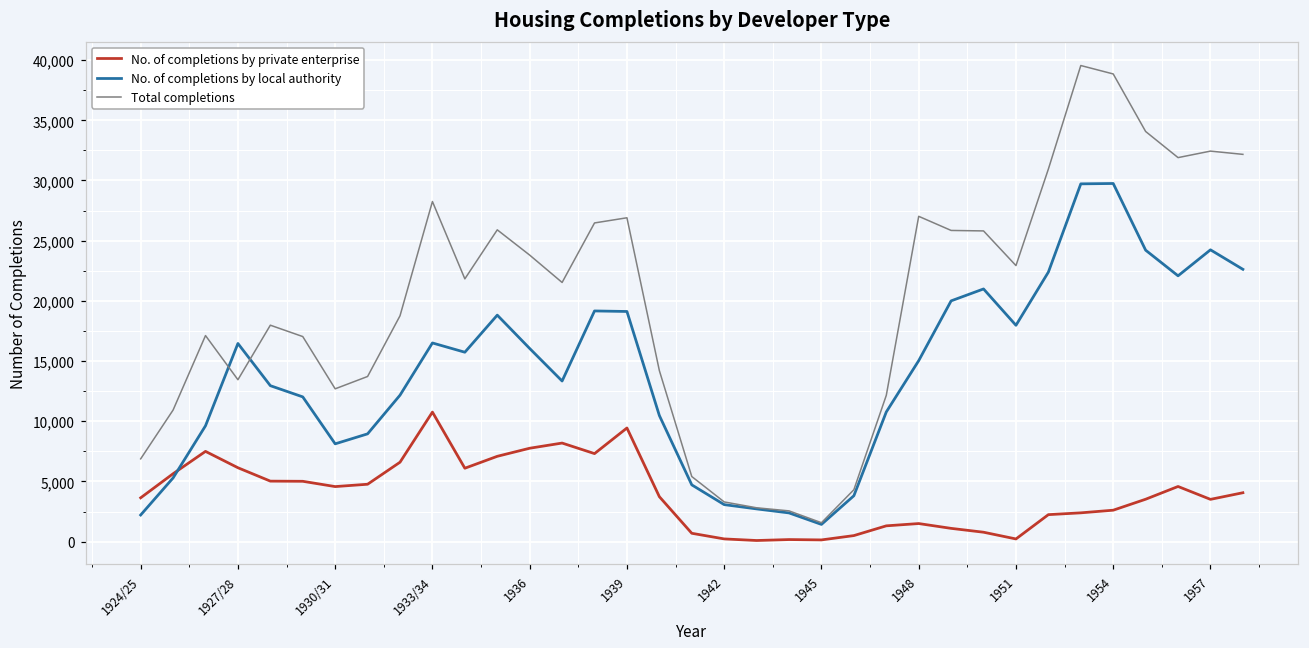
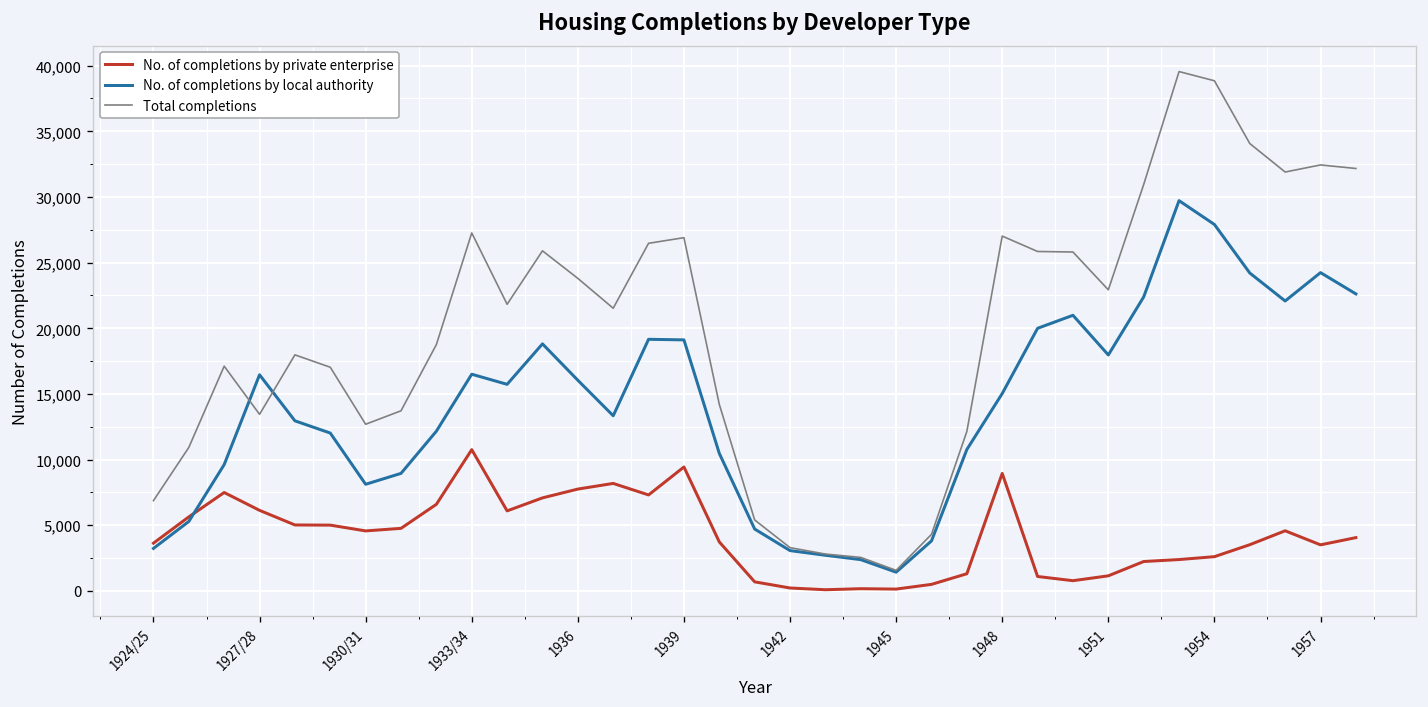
  {
    "No. of completions by private enterprise": {
      "1924/25": "3,600",
      "1927/28": "6,100",
      "1930/31": "4,600",
      "1933/34": "10,800",
      "1936": "7,800",
      "1939": "9,400",
      "1942": "200",
      "1945": "100",
-     "1948": "1,500",
-     "1951": "200",
+     "1948": "8,900",
+     "1951": "1,200",
      "1954": "2,600",
      "1957": "3,500"
    },
    "No. of completions by local authority": {
-     "1924/25": "2,200",
+     "1924/25": "3,200",
      "1927/28": "16,500",
      "1930/31": "8,100",
      "1933/34": "16,500",
      "1936": "16,000",
      "1939": "19,100",
      "1948": "15,000",
      "1951": "18,000",
-     "1954": "29,800",
+     "1954": "27,900",
      "1957": "24,200"
    },
    "Total completions": {
      "1924/25": "6,900",
      "1927/28": "13,400",
      "1930/31": "12,700",
-     "1933/34": "28,300",
+     "1933/34": "27,300",
      "1936": "23,800",
      "1939": "26,900",
      "1948": "27,000",
      "1951": "22,900",
      "1954": "38,900",
      "1957": "32,400"
    }
  }
